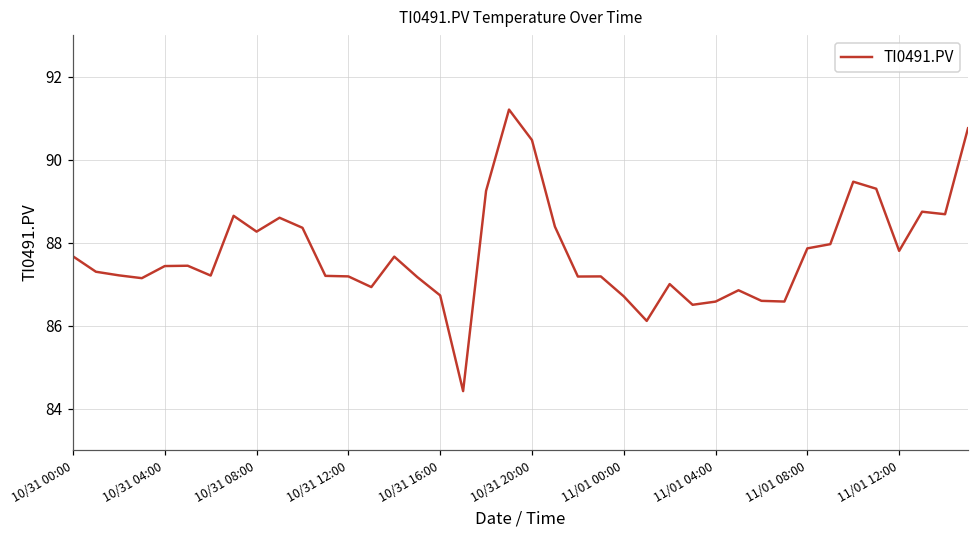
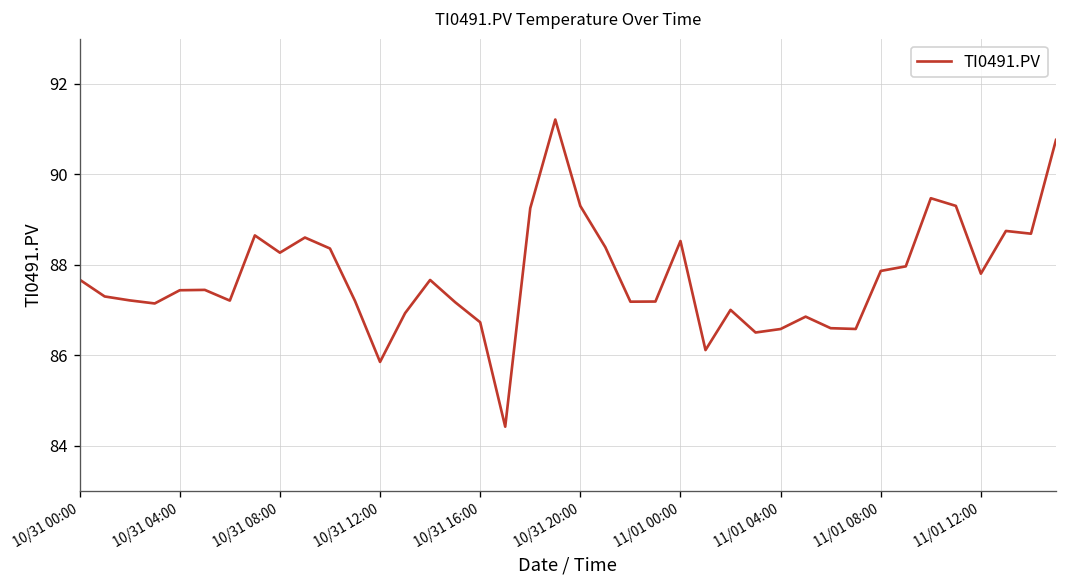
  {
    "10/31 00:00": 87.7,
    "10/31 04:00": 87.4,
    "10/31 08:00": 88.3,
-   "10/31 12:00": 87.2,
+   "10/31 12:00": 85.9,
    "10/31 16:00": 86.7,
-   "10/31 20:00": 90.5,
-   "11/01 00:00": 86.7,
+   "10/31 20:00": 89.3,
+   "11/01 00:00": 88.5,
    "11/01 04:00": 86.6,
    "11/01 08:00": 87.9,
    "11/01 12:00": 87.8
  }
